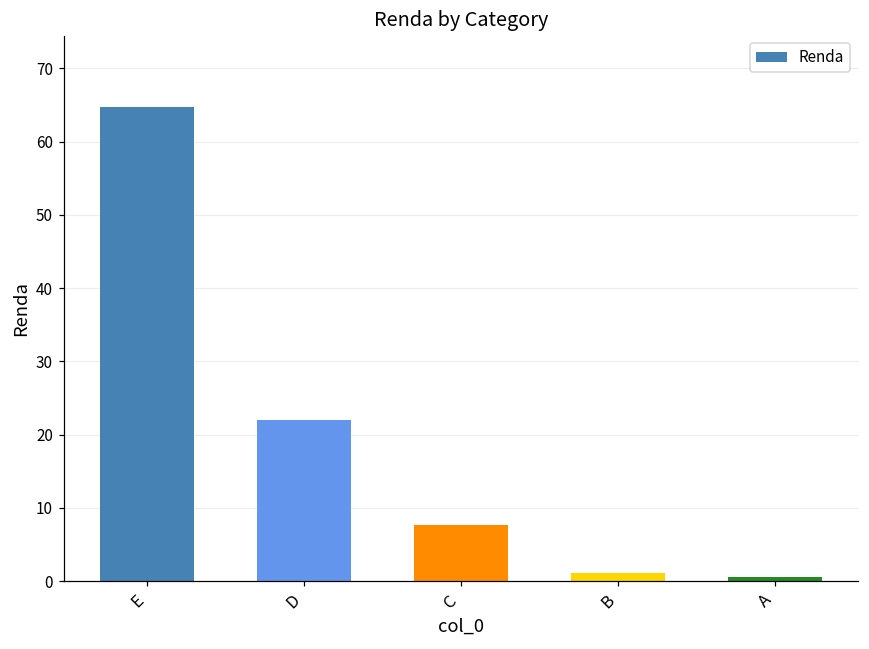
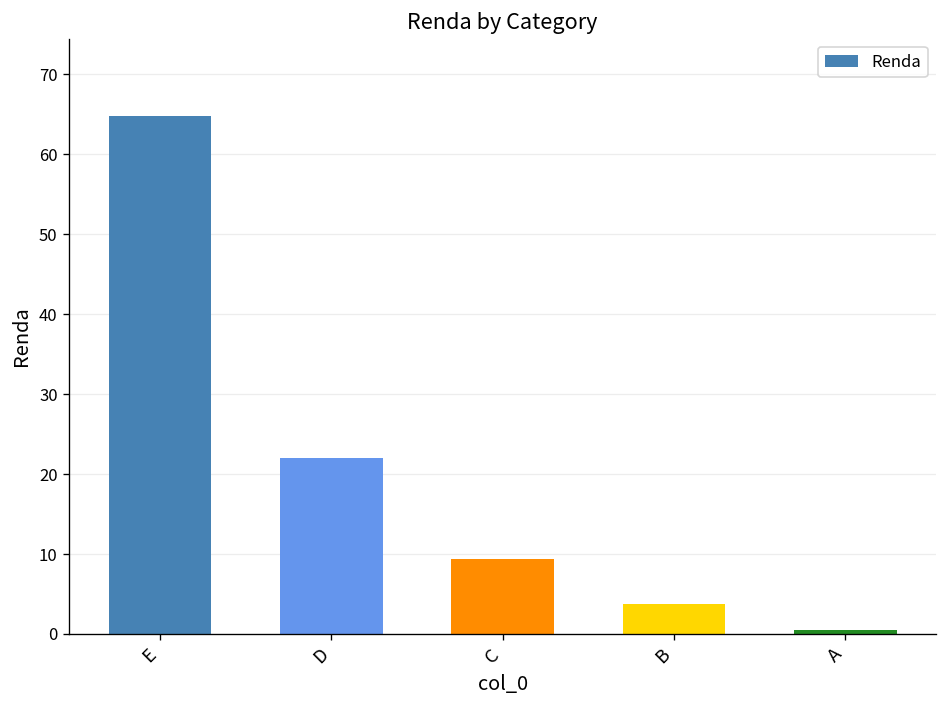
  {
    "E": 65,
    "D": 22,
-   "C": 8,
-   "B": 1,
+   "C": 9,
+   "B": 4,
    "A": 1
  }
